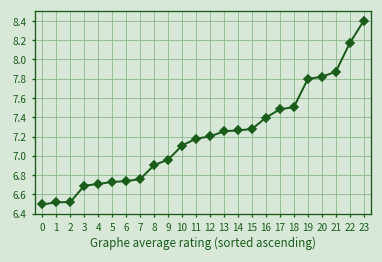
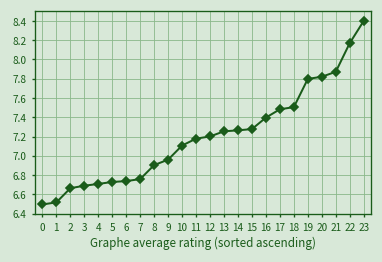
  {
    "0": 6.5,
    "1": 6.5,
-   "2": 6.5,
+   "2": 6.7,
    "3": 6.7,
    "4": 6.7,
    "5": 6.7,
    "6": 6.7,
    "7": 6.8,
    "8": 6.9,
    "9": 7.0,
    "10": 7.1,
    "11": 7.2,
    "12": 7.2,
    "13": 7.3,
    "14": 7.3,
    "15": 7.3,
    "16": 7.4,
    "17": 7.5,
    "18": 7.5,
    "19": 7.8,
    "20": 7.8,
    "21": 7.9,
    "22": 8.2,
    "23": 8.4
  }
